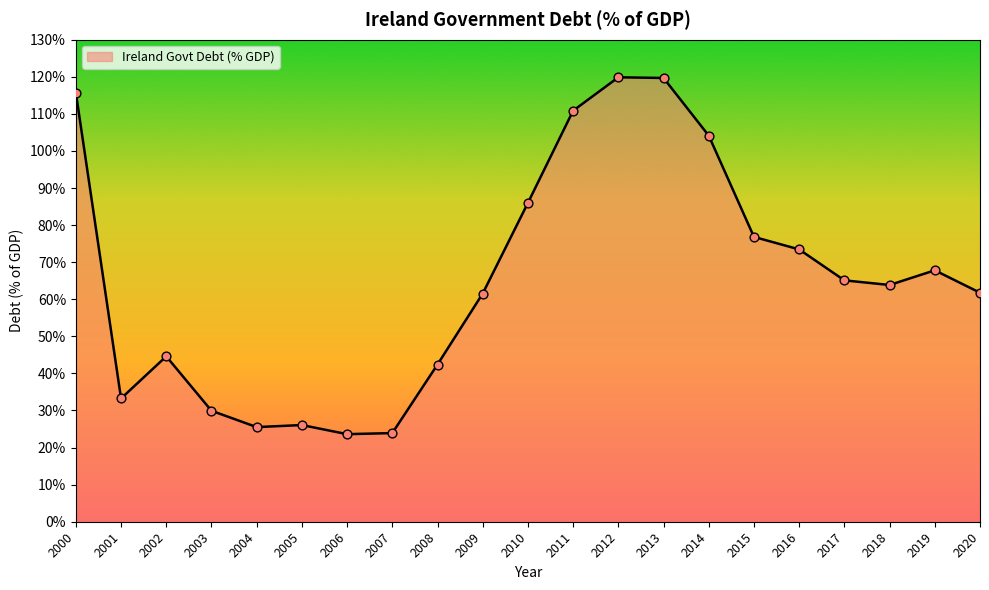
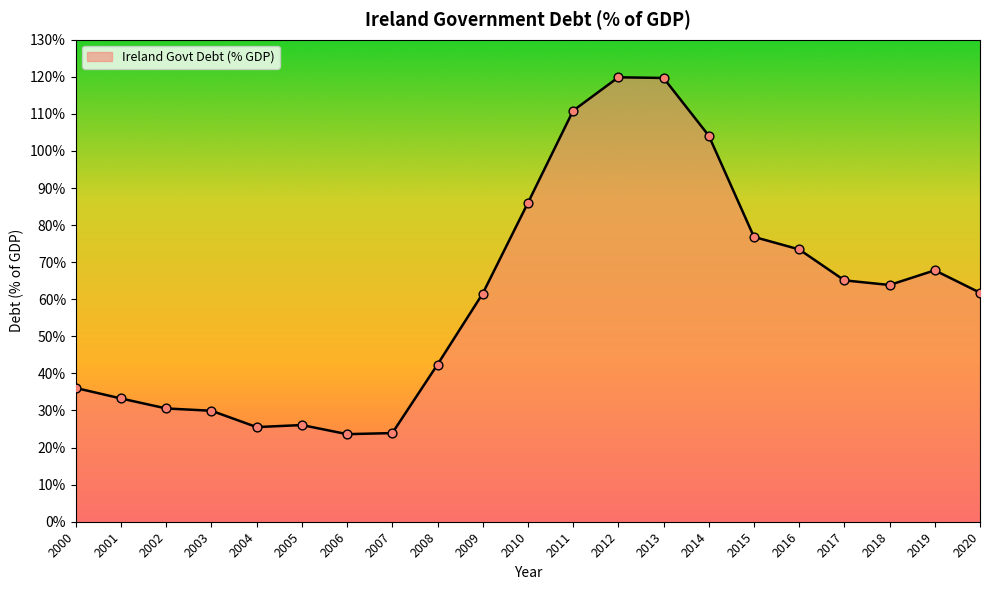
  {
-   "2000": "116%",
+   "2000": "36%",
    "2001": "33%",
-   "2002": "45%",
+   "2002": "31%",
    "2003": "30%",
    "2004": "26%",
    "2005": "26%",
    "2006": "24%",
    "2007": "24%",
    "2008": "42%",
    "2009": "62%",
    "2010": "86%",
    "2011": "111%",
    "2012": "120%",
    "2013": "120%",
    "2014": "104%",
    "2015": "77%",
    "2016": "73%",
    "2017": "65%",
    "2018": "64%",
    "2019": "68%",
    "2020": "62%"
  }
